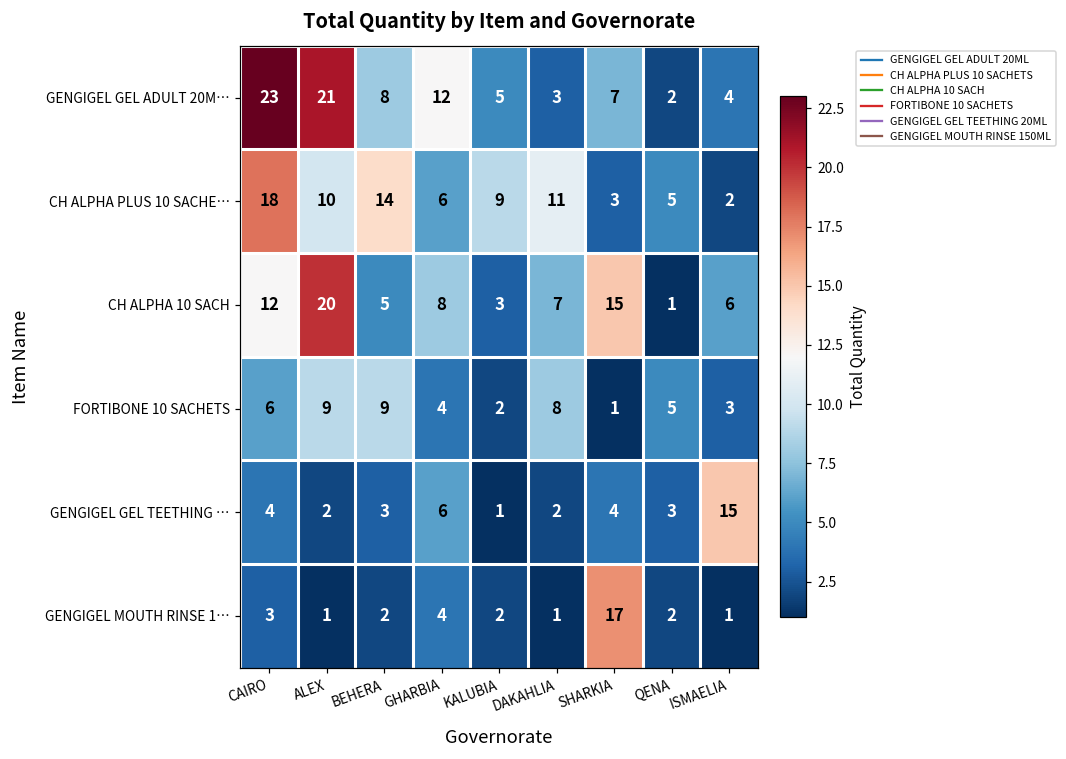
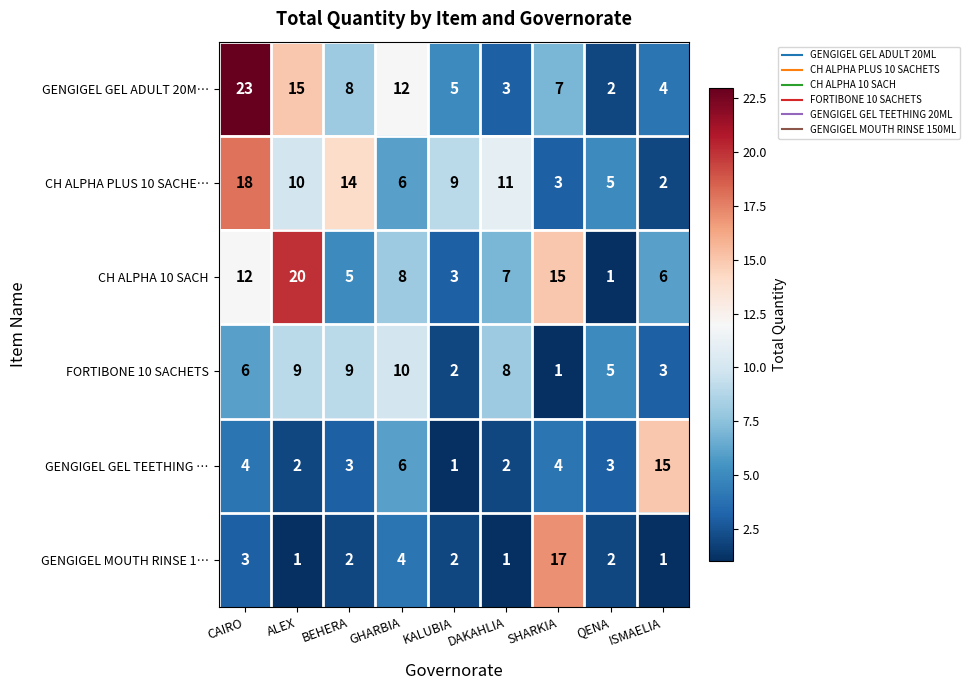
  {
    "GENGIGEL GEL ADULT 20M…": {
      "CAIRO": 23,
-     "ALEX": 21,
+     "ALEX": 15,
      "BEHERA": 8,
      "GHARBIA": 12,
      "KALUBIA": 5,
      "DAKAHLIA": 3,
      "SHARKIA": 7,
      "QENA": 2,
      "ISMAELIA": 4
    },
    "CH ALPHA PLUS 10 SACHE…": {
      "CAIRO": 18,
      "ALEX": 10,
      "BEHERA": 14,
      "GHARBIA": 6,
      "KALUBIA": 9,
      "DAKAHLIA": 11,
      "SHARKIA": 3,
      "QENA": 5,
      "ISMAELIA": 2
    },
    "CH ALPHA 10 SACH": {
      "CAIRO": 12,
      "ALEX": 20,
      "BEHERA": 5,
      "GHARBIA": 8,
      "KALUBIA": 3,
      "DAKAHLIA": 7,
      "SHARKIA": 15,
      "QENA": 1,
      "ISMAELIA": 6
    },
    "FORTIBONE 10 SACHETS": {
      "CAIRO": 6,
      "ALEX": 9,
      "BEHERA": 9,
-     "GHARBIA": 4,
+     "GHARBIA": 10,
      "KALUBIA": 2,
      "DAKAHLIA": 8,
      "SHARKIA": 1,
      "QENA": 5,
      "ISMAELIA": 3
    },
    "GENGIGEL GEL TEETHING …": {
      "CAIRO": 4,
      "ALEX": 2,
      "BEHERA": 3,
      "GHARBIA": 6,
      "KALUBIA": 1,
      "DAKAHLIA": 2,
      "SHARKIA": 4,
      "QENA": 3,
      "ISMAELIA": 15
    },
    "GENGIGEL MOUTH RINSE 1…": {
      "CAIRO": 3,
      "ALEX": 1,
      "BEHERA": 2,
      "GHARBIA": 4,
      "KALUBIA": 2,
      "DAKAHLIA": 1,
      "SHARKIA": 17,
      "QENA": 2,
      "ISMAELIA": 1
    }
  }
